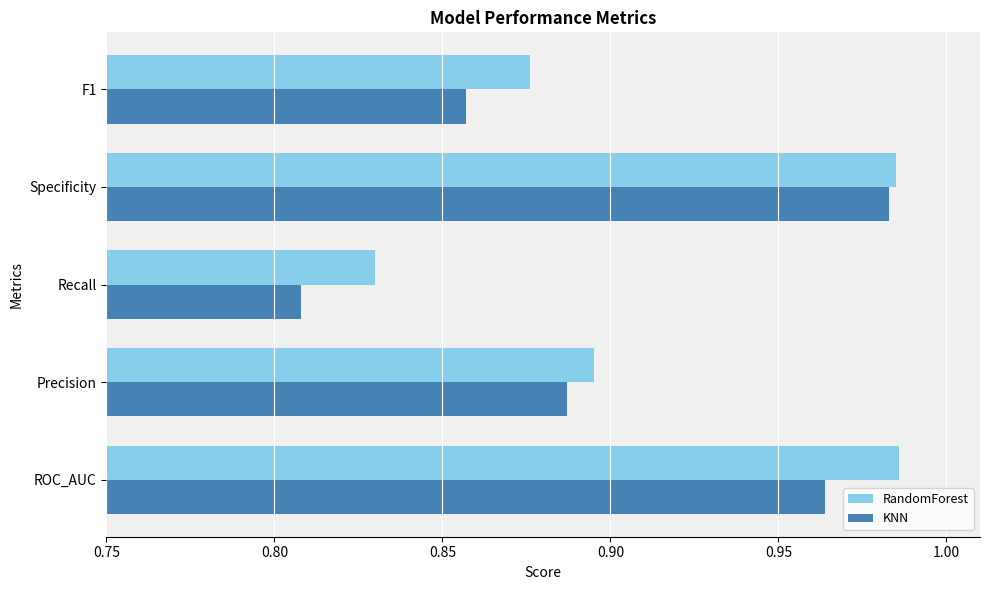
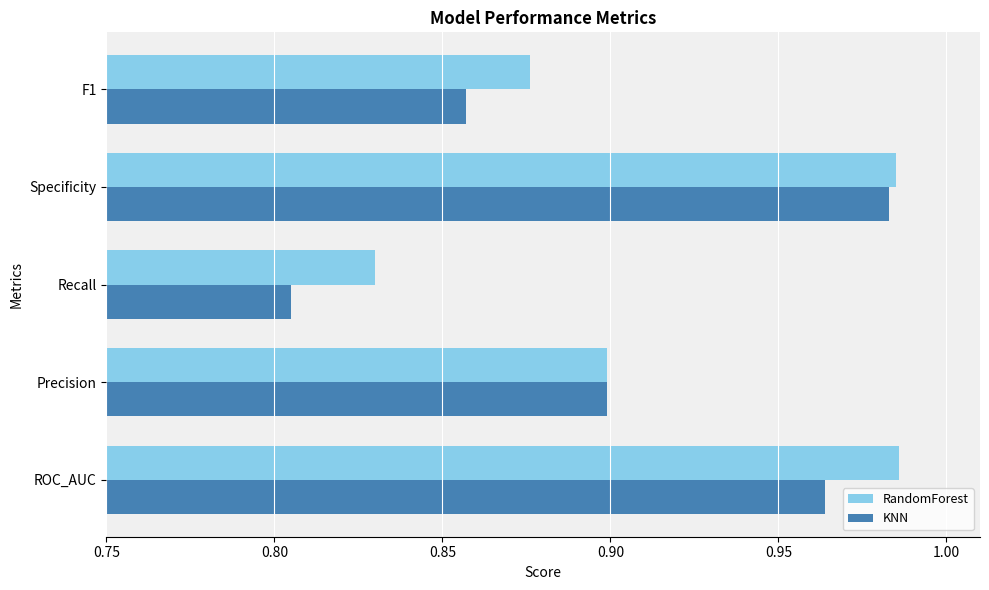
  {
    "RandomForest": {
      "F1": 0.876,
      "Specificity": 0.985,
      "Recall": 0.830,
-     "Precision": 0.895,
+     "Precision": 0.899,
      "ROC_AUC": 0.986
    },
    "KNN": {
      "F1": 0.857,
      "Specificity": 0.983,
-     "Recall": 0.808,
-     "Precision": 0.887,
+     "Recall": 0.805,
+     "Precision": 0.899,
      "ROC_AUC": 0.964
    }
  }
